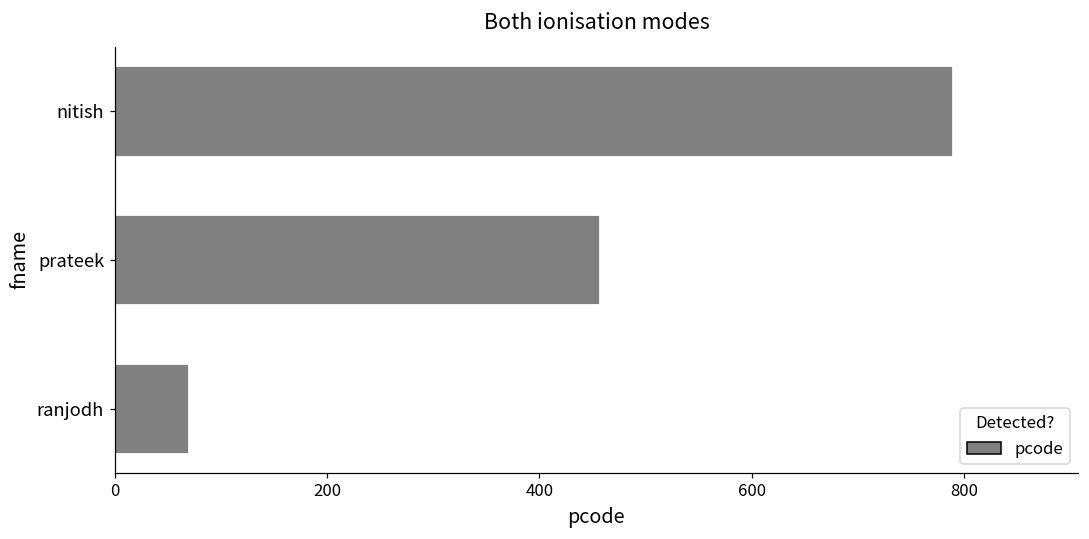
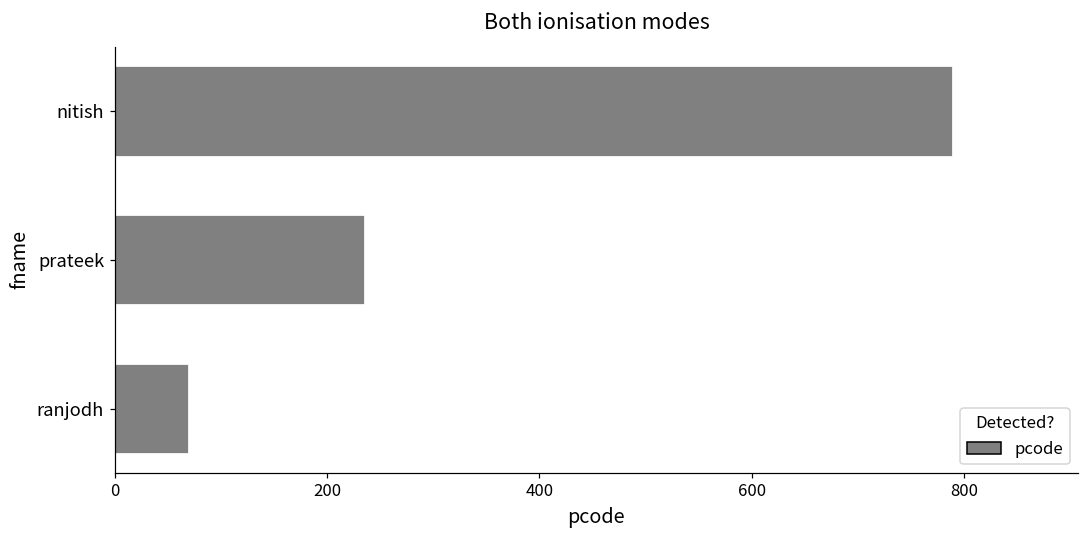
  {
    "nitish": 790,
-   "prateek": 460,
+   "prateek": 240,
    "ranjodh": 70
  }
